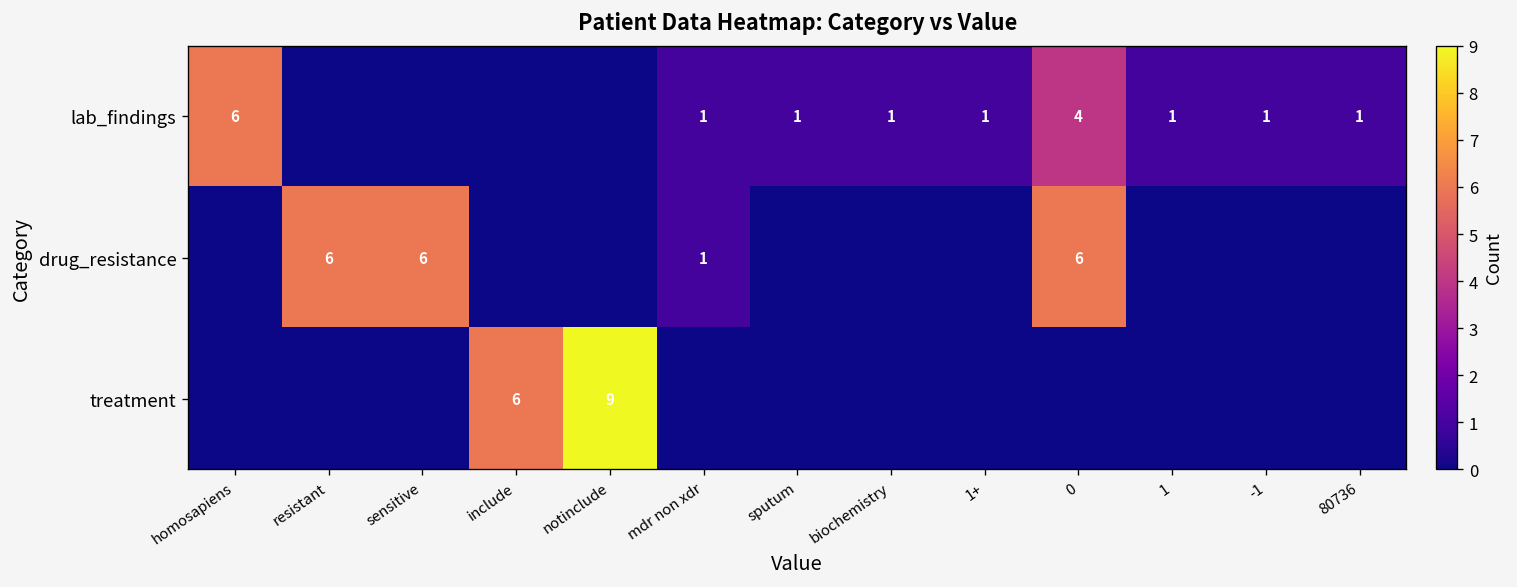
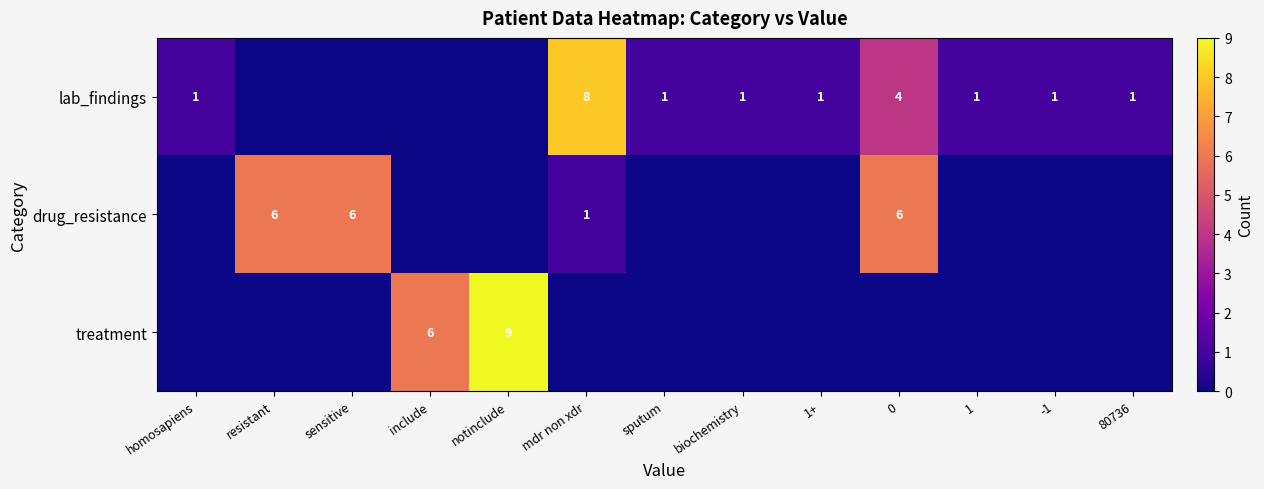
  {
    "lab_findings": {
-     "homosapiens": 6,
-     "mdr non xdr": 1,
+     "homosapiens": 1,
+     "mdr non xdr": 8,
      "sputum": 1,
      "biochemistry": 1,
      "1+": 1,
      "0": 4,
      "1": 1,
      "-1": 1,
      "80736": 1
    },
    "drug_resistance": {
      "resistant": 6,
      "sensitive": 6,
      "mdr non xdr": 1,
      "0": 6
    },
    "treatment": {
      "include": 6,
      "notinclude": 9
    }
  }
